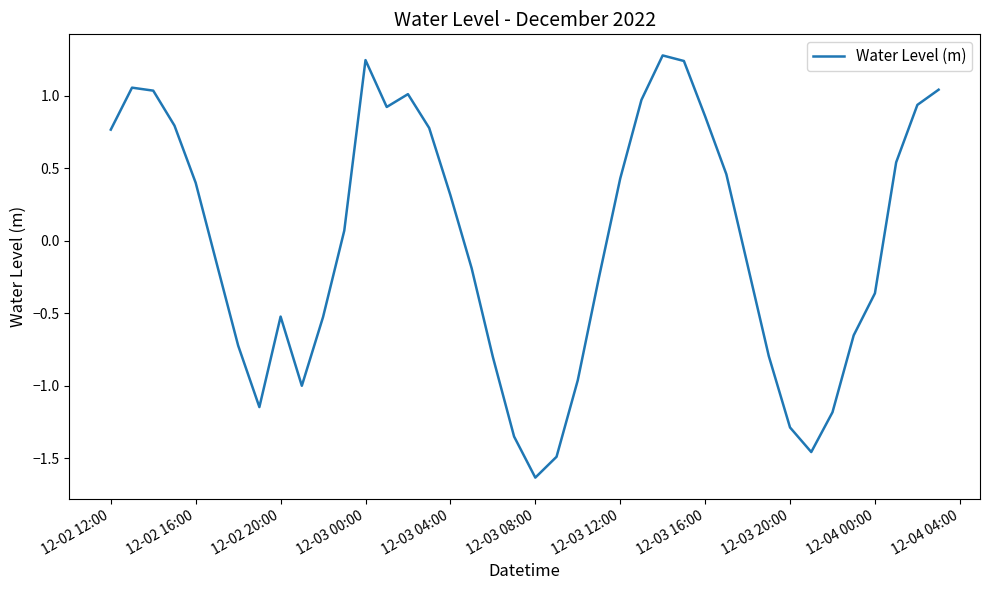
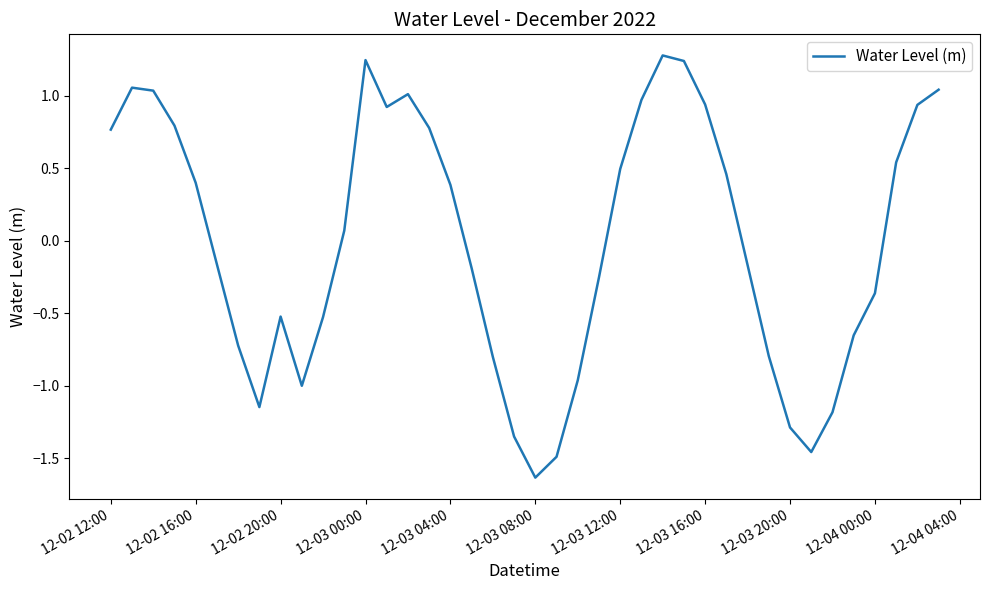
  {
    "12-02 12:00": 0.77,
    "12-02 16:00": 0.40,
    "12-02 20:00": -0.52,
    "12-03 00:00": 1.25,
-   "12-03 04:00": 0.31,
+   "12-03 04:00": 0.39,
    "12-03 08:00": -1.63,
-   "12-03 12:00": 0.43,
-   "12-03 16:00": 0.86,
+   "12-03 12:00": 0.50,
+   "12-03 16:00": 0.94,
    "12-03 20:00": -1.29,
    "12-04 00:00": -0.36
  }
